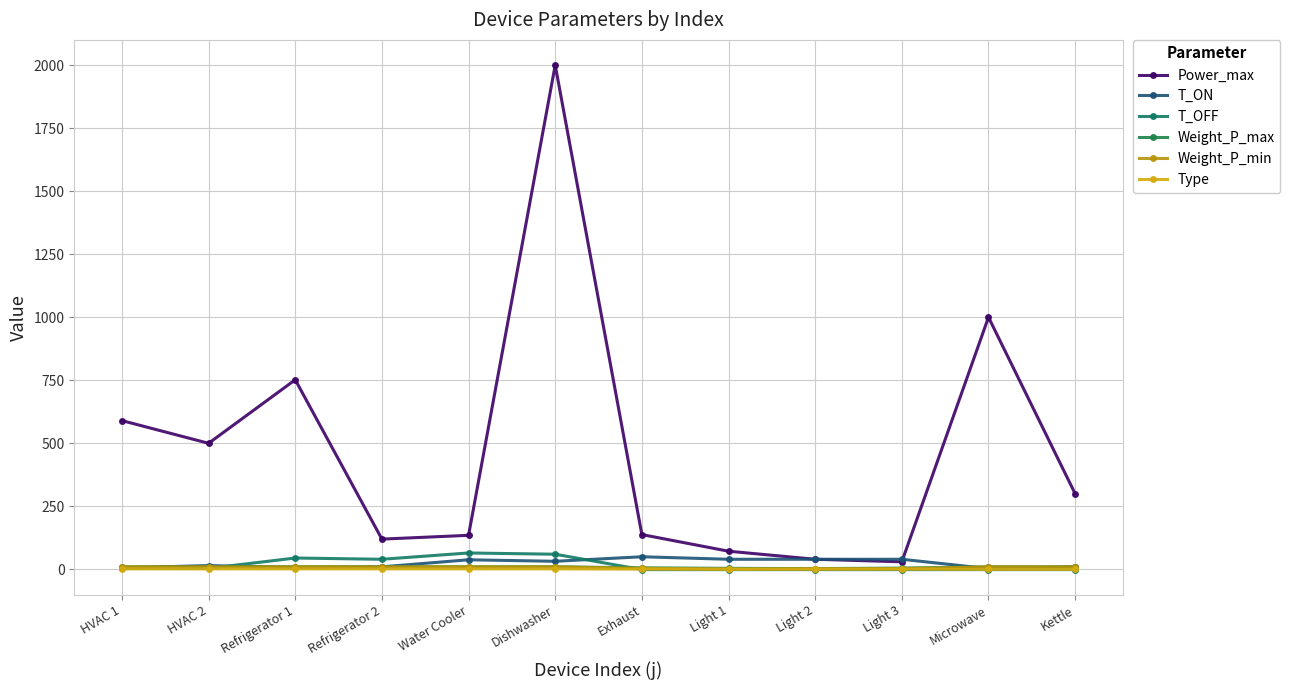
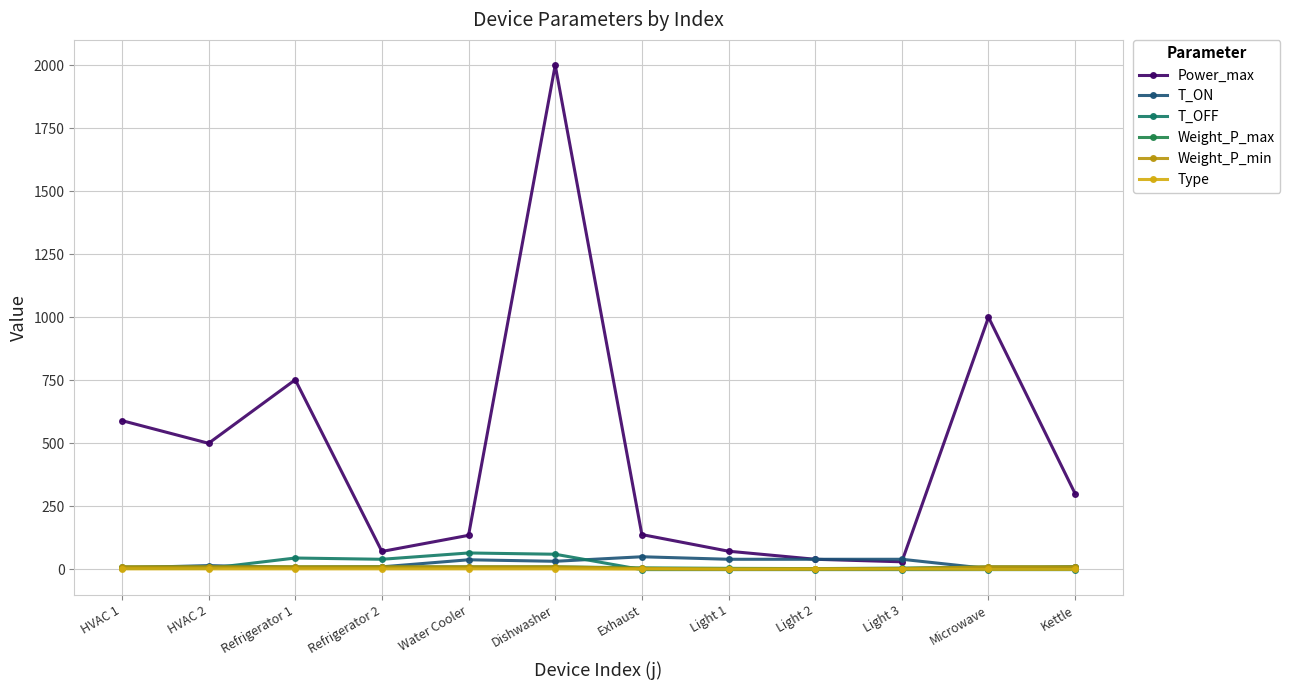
  {
    "Power_max": {
      "HVAC 1": 590,
      "HVAC 2": 500,
      "Refrigerator 1": 750,
-     "Refrigerator 2": 120,
+     "Refrigerator 2": 70,
      "Water Cooler": 140,
      "Dishwasher": 2000,
      "Exhaust": 140,
      "Light 1": 70,
      "Microwave": 1000,
      "Kettle": 300
    }
  }
